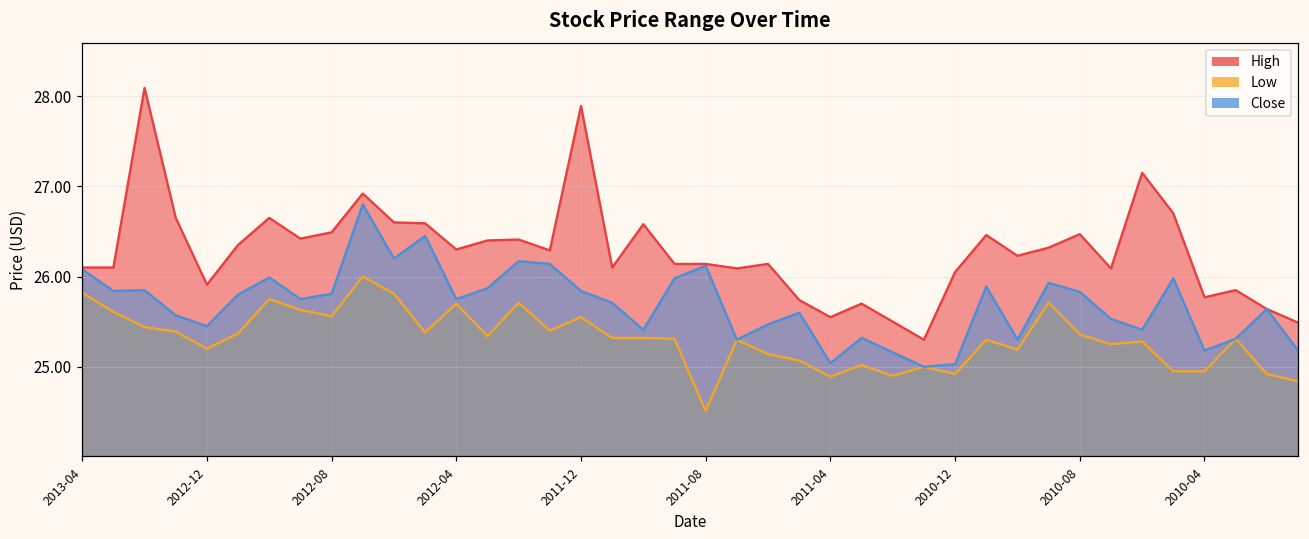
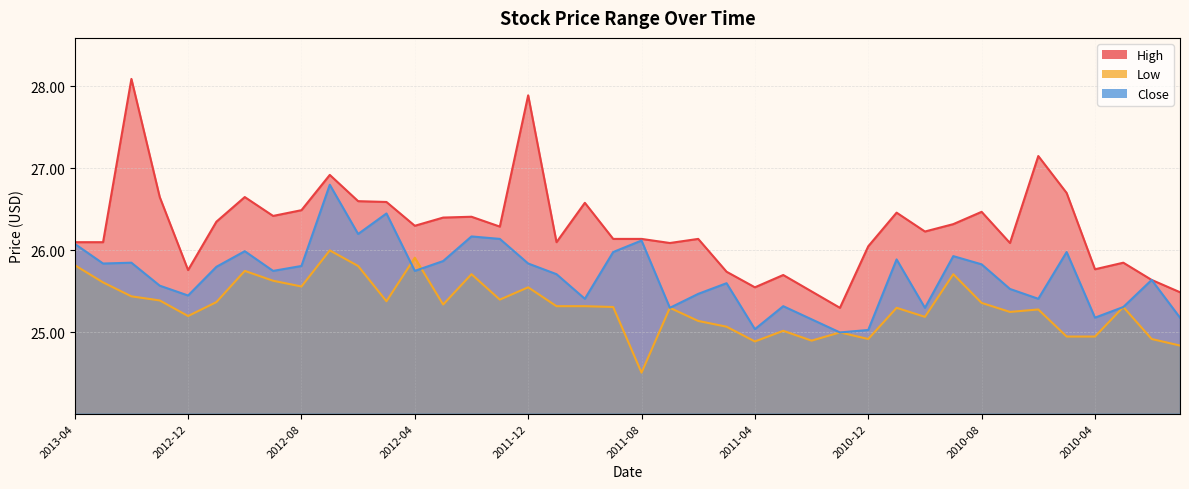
  {
    "High": {
-     "2012-12": 25.9,
+     "2012-12": 25.8,
      "2012-08": 26.5,
      "2012-04": 26.3,
      "2011-12": 27.9,
      "2011-04": 25.5,
      "2010-12": 26.0,
      "2010-08": 26.5,
      "2010-04": 25.8
    },
    "Low": {
      "2013-04": 25.8,
      "2012-12": 25.2,
      "2012-08": 25.6,
-     "2012-04": 25.7,
+     "2012-04": 25.9,
      "2011-12": 25.5,
      "2011-08": 24.5,
      "2011-04": 24.9,
      "2010-12": 24.9,
      "2010-08": 25.4,
      "2010-04": 25.0
    },
    "Close": {
      "2012-12": 25.5,
      "2012-08": 25.8,
      "2012-04": 25.8,
      "2011-12": 25.8,
      "2011-04": 25.0,
      "2010-12": 25.0,
      "2010-08": 25.8,
      "2010-04": 25.2
    }
  }
